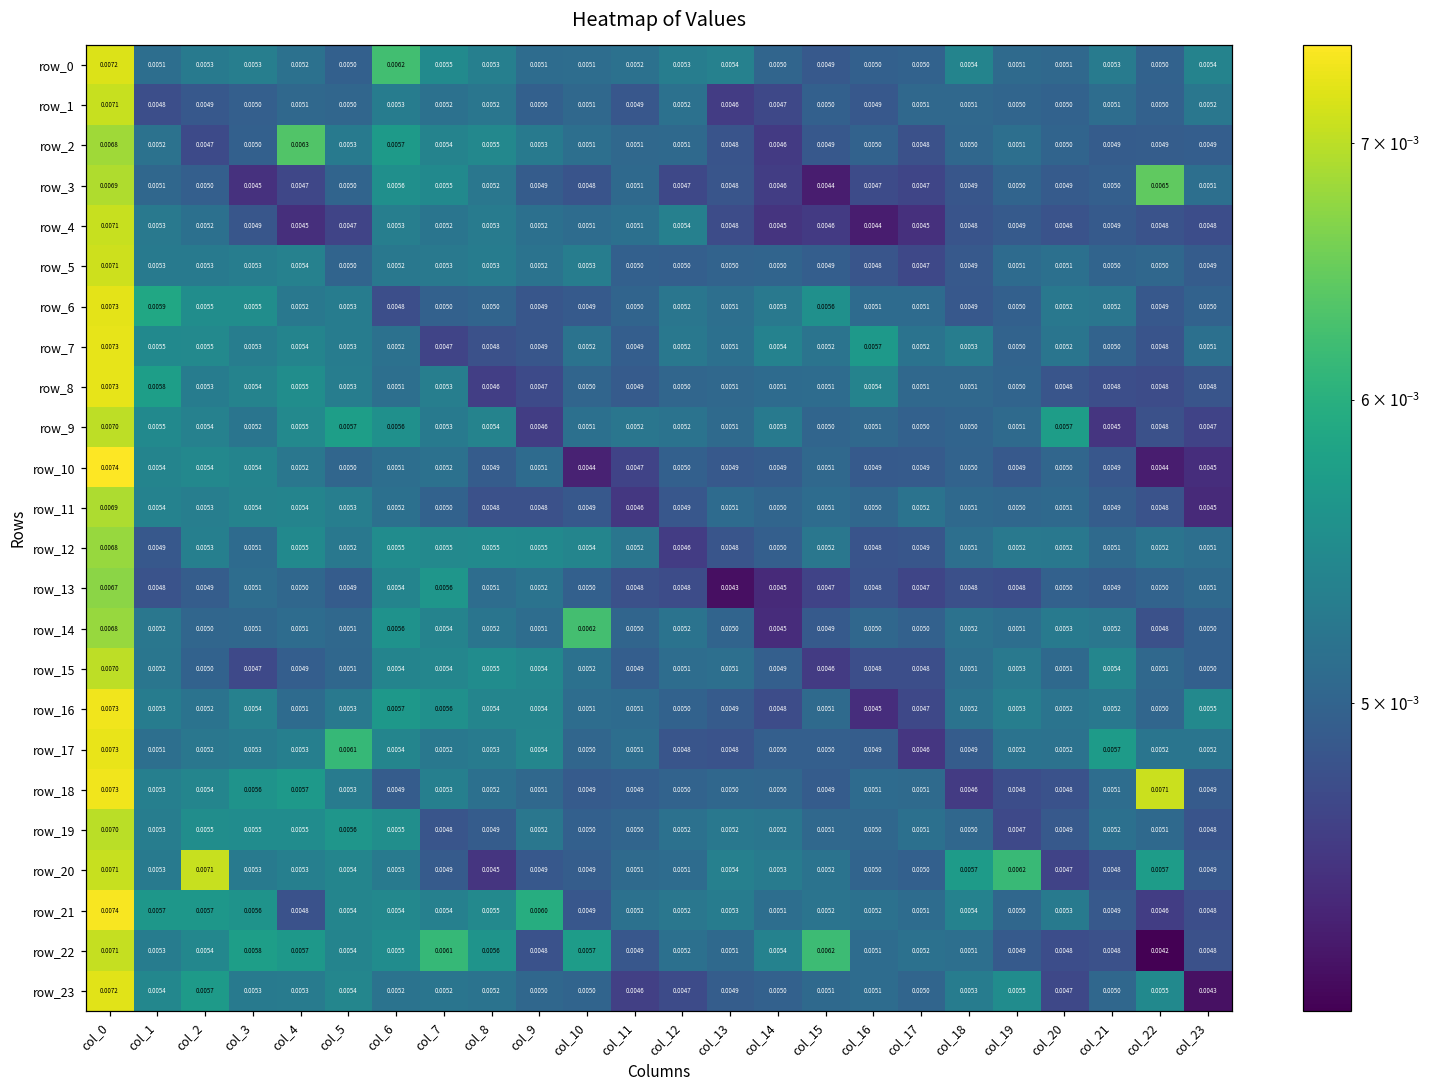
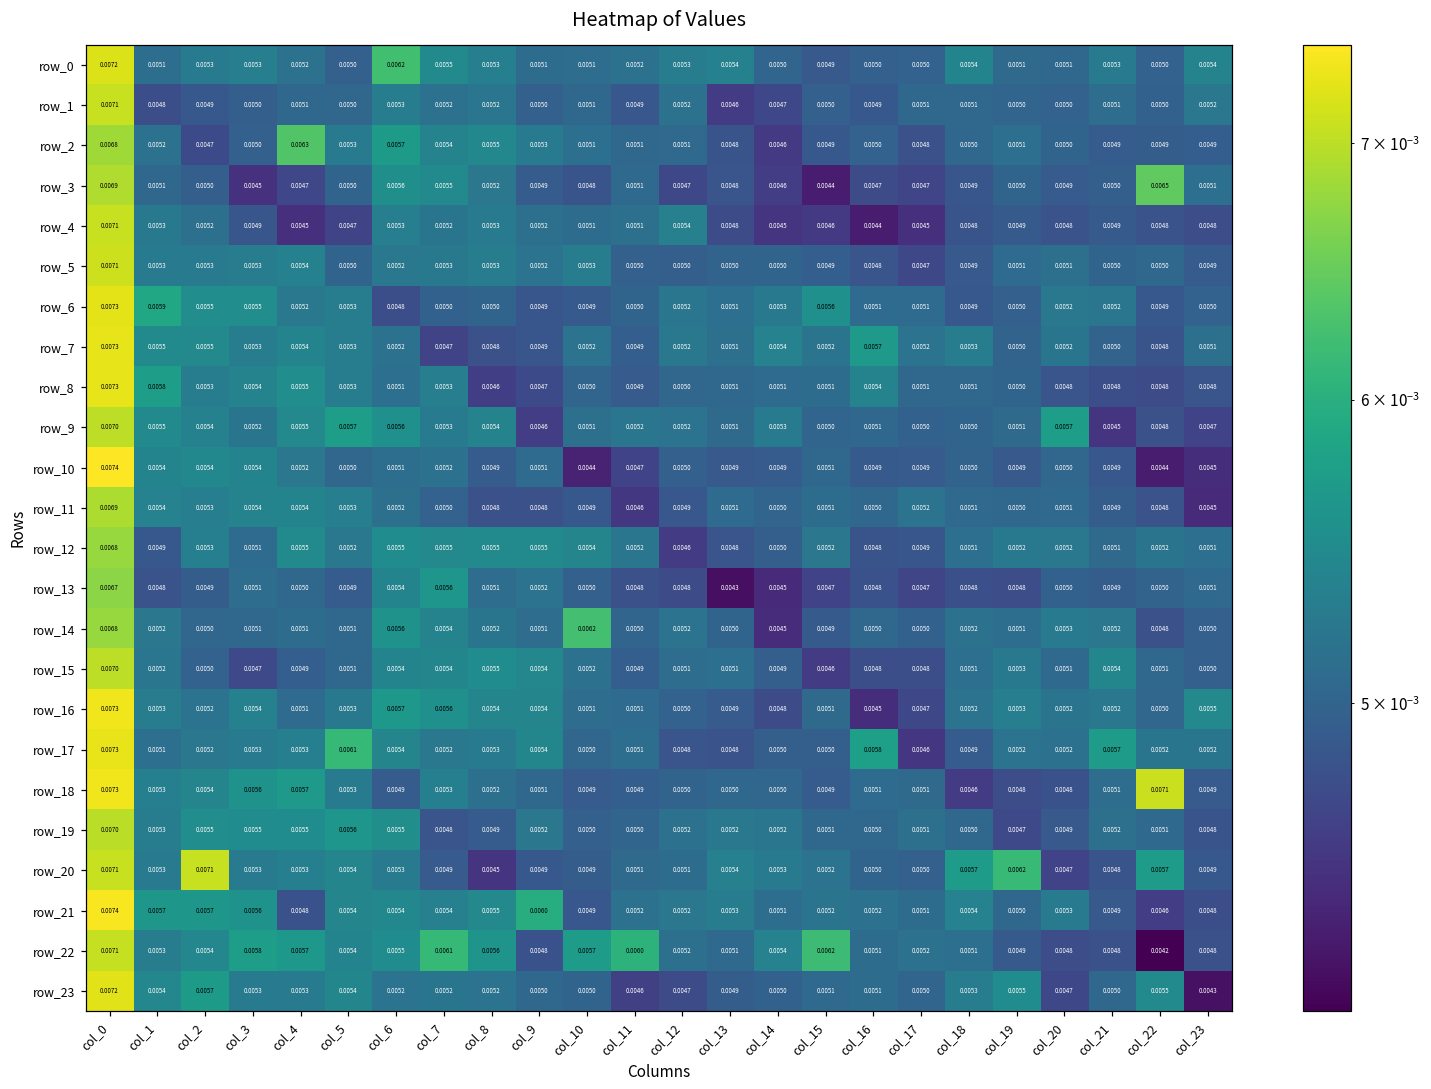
  {
    "row_17": {
      "col_0": 0.0073,
      "col_1": 0.0051,
      "col_2": 0.0052,
      "col_3": 0.0053,
      "col_4": 0.0053,
      "col_5": 0.0061,
      "col_6": 0.0054,
      "col_7": 0.0052,
      "col_8": 0.0053,
      "col_9": 0.0054,
      "col_10": 0.0050,
      "col_11": 0.0051,
      "col_12": 0.0048,
      "col_13": 0.0048,
      "col_14": 0.0050,
      "col_15": 0.0050,
-     "col_16": 0.0049,
+     "col_16": 0.0058,
      "col_17": 0.0046,
      "col_18": 0.0049,
      "col_19": 0.0052,
      "col_20": 0.0052,
      "col_21": 0.0057,
      "col_22": 0.0052,
      "col_23": 0.0052
    },
    "row_22": {
      "col_0": 0.0071,
      "col_1": 0.0053,
      "col_2": 0.0054,
      "col_3": 0.0058,
      "col_4": 0.0057,
      "col_5": 0.0054,
      "col_6": 0.0055,
      "col_7": 0.0061,
      "col_8": 0.0056,
      "col_9": 0.0048,
      "col_10": 0.0057,
-     "col_11": 0.0049,
+     "col_11": 0.0060,
      "col_12": 0.0052,
      "col_13": 0.0051,
      "col_14": 0.0054,
      "col_15": 0.0062,
      "col_16": 0.0051,
      "col_17": 0.0052,
      "col_18": 0.0051,
      "col_19": 0.0049,
      "col_20": 0.0048,
      "col_21": 0.0048,
      "col_22": 0.0042,
      "col_23": 0.0048
    }
  }
